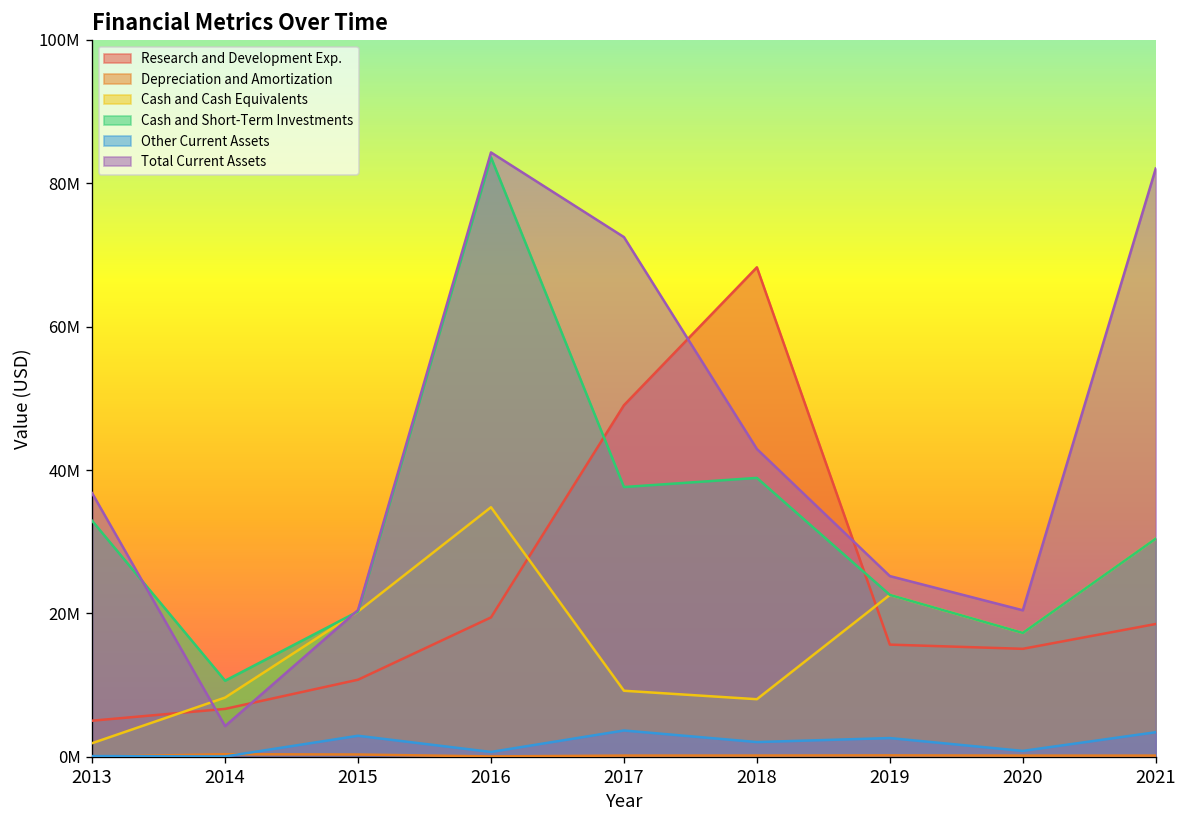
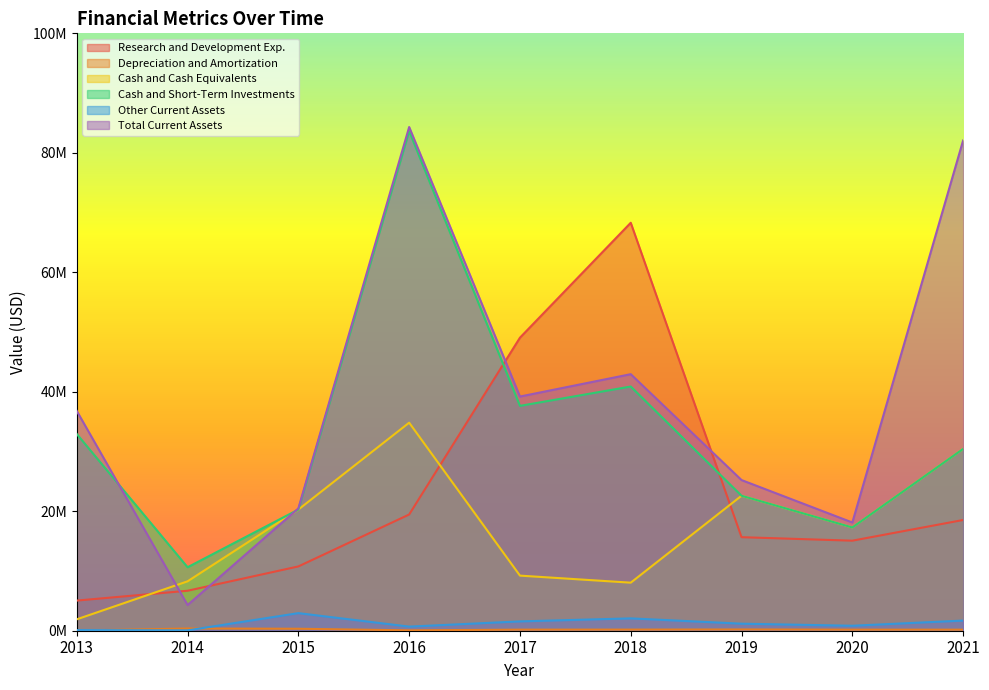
  {
    "Cash and Short-Term Investments": {
      "2013": 33000000,
      "2014": 11000000,
      "2016": 84000000,
      "2017": 38000000,
-     "2018": 39000000
+     "2018": 41000000
    },
    "Other Current Assets": {
      "2015": 3000000,
      "2016": 1000000,
-     "2017": 4000000,
+     "2017": 2000000,
      "2018": 2000000,
-     "2019": 3000000,
+     "2019": 1000000,
      "2020": 1000000,
-     "2021": 3000000
+     "2021": 2000000
    },
    "Total Current Assets": {
      "2013": 37000000,
      "2014": 4000000,
      "2016": 84000000,
-     "2017": 73000000,
+     "2017": 39000000,
      "2018": 43000000,
      "2019": 25000000,
-     "2020": 20000000,
+     "2020": 18000000,
      "2021": 82000000
    }
  }
